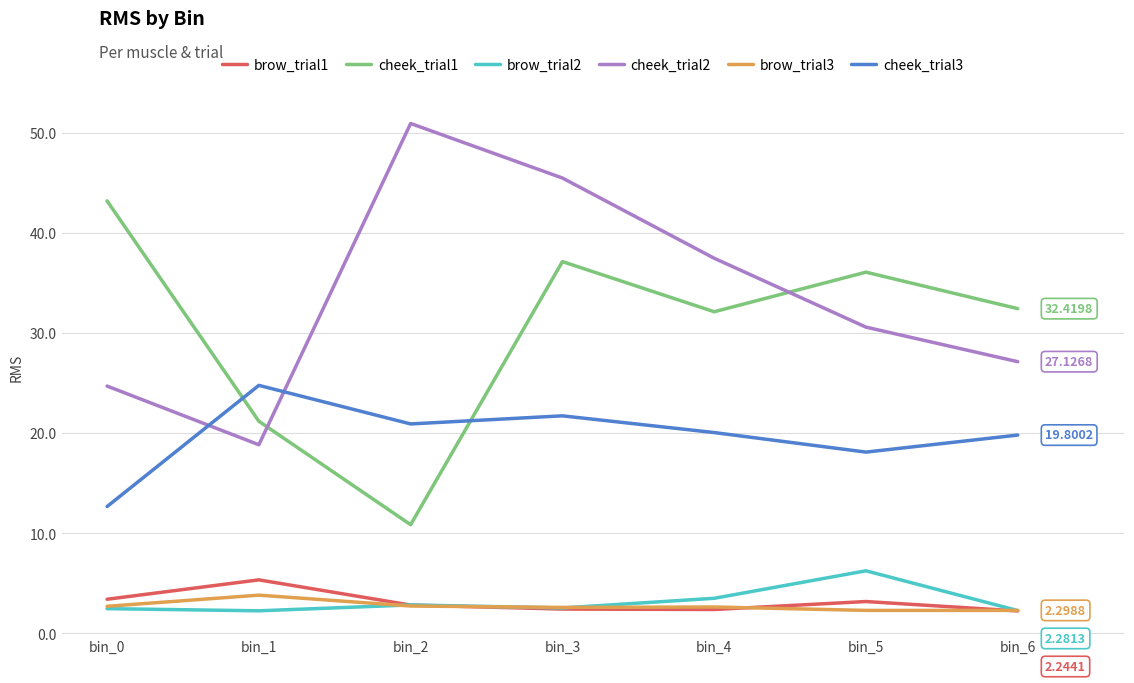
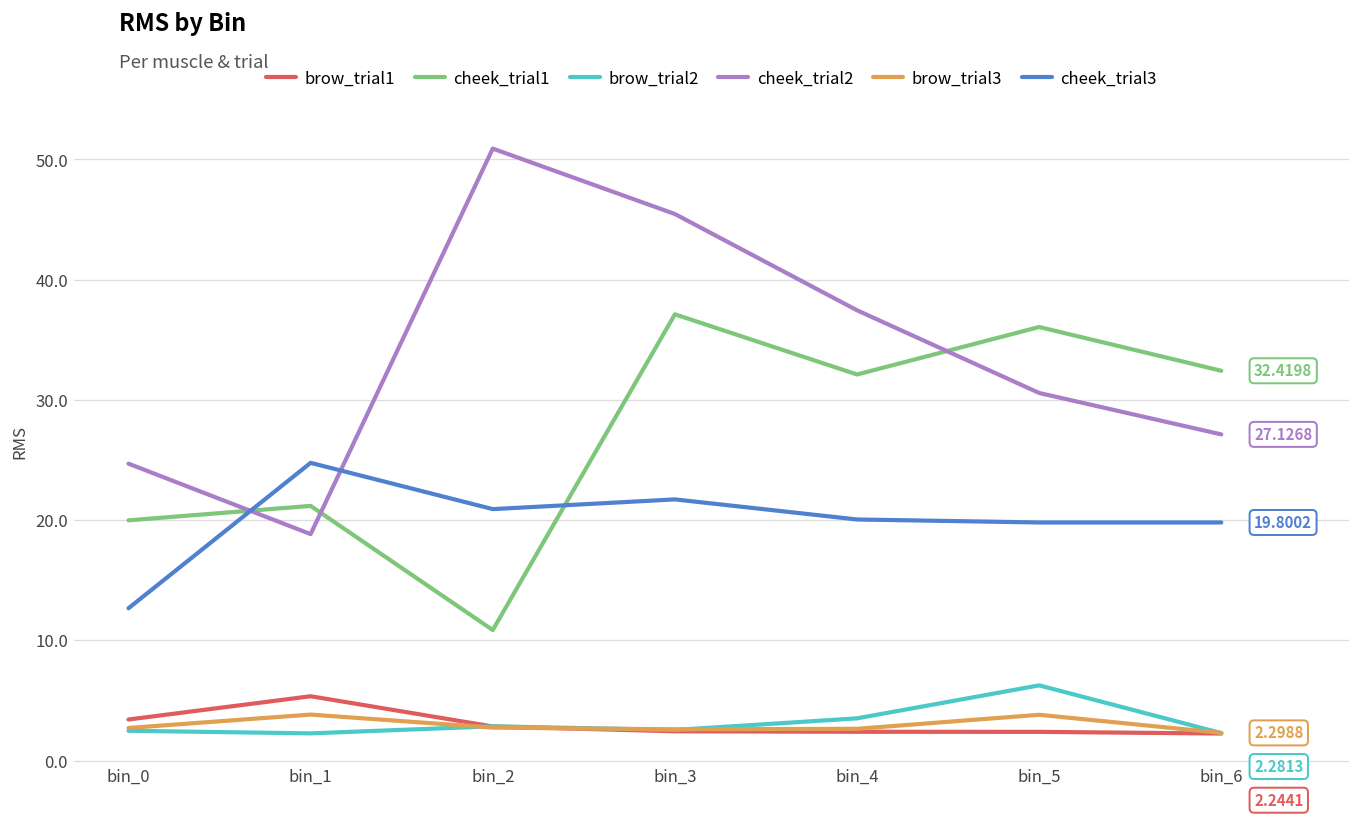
  {
    "brow_trial1": {
      "bin_0": 3.4,
      "bin_1": 5.3,
-     "bin_5": 3.2
+     "bin_5": 2.4
    },
    "cheek_trial1": {
-     "bin_0": 43.2,
+     "bin_0": 20.0,
      "bin_1": 21.2,
      "bin_2": 10.9,
      "bin_3": 37.1,
      "bin_4": 32.1,
      "bin_5": 36.1,
      "bin_6": 32.4
    },
    "brow_trial2": {
      "bin_1": 2.3,
      "bin_4": 3.5,
      "bin_5": 6.3
    },
    "cheek_trial2": {
      "bin_0": 24.7,
      "bin_1": 18.8,
      "bin_2": 50.9,
      "bin_3": 45.5,
      "bin_4": 37.5,
      "bin_5": 30.6,
      "bin_6": 27.1
    },
    "brow_trial3": {
      "bin_1": 3.8,
-     "bin_5": 2.3
+     "bin_5": 3.8
    },
    "cheek_trial3": {
      "bin_0": 12.7,
      "bin_1": 24.8,
      "bin_2": 20.9,
      "bin_3": 21.7,
      "bin_4": 20.1,
-     "bin_5": 18.1,
+     "bin_5": 19.8,
      "bin_6": 19.8
    }
  }
